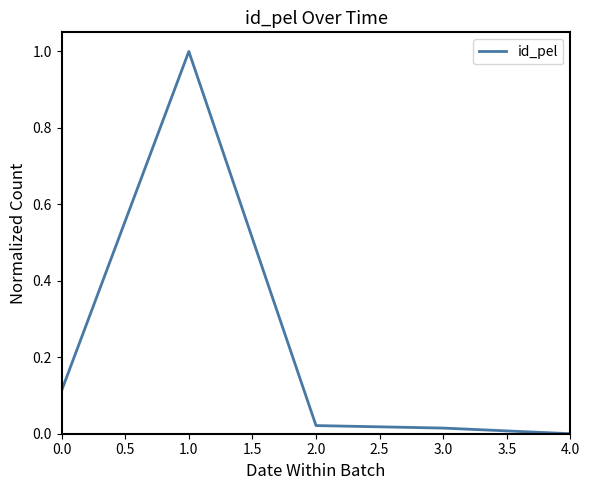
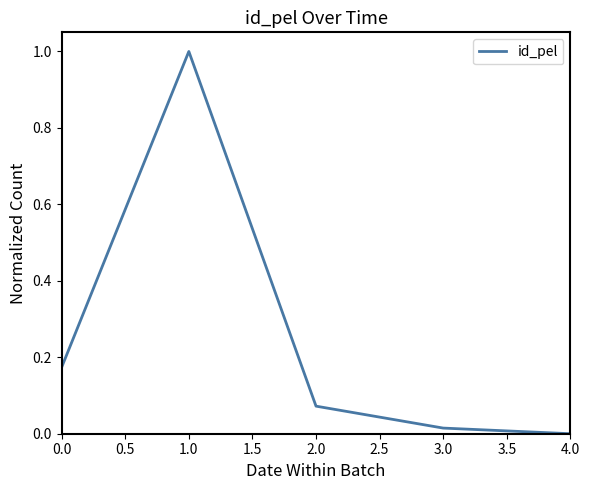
  {
-   "0.0": 0.11,
+   "0.0": 0.17,
    "1.0": 1.00,
-   "2.0": 0.02,
+   "2.0": 0.07,
    "3.0": 0.01,
    "4.0": 0.00
  }
